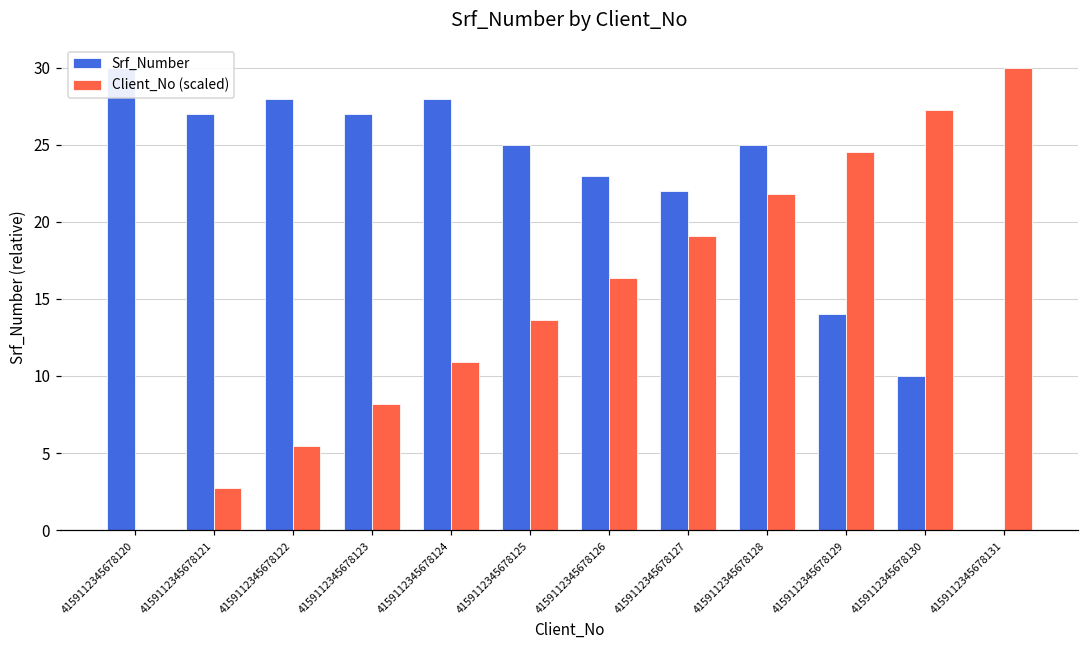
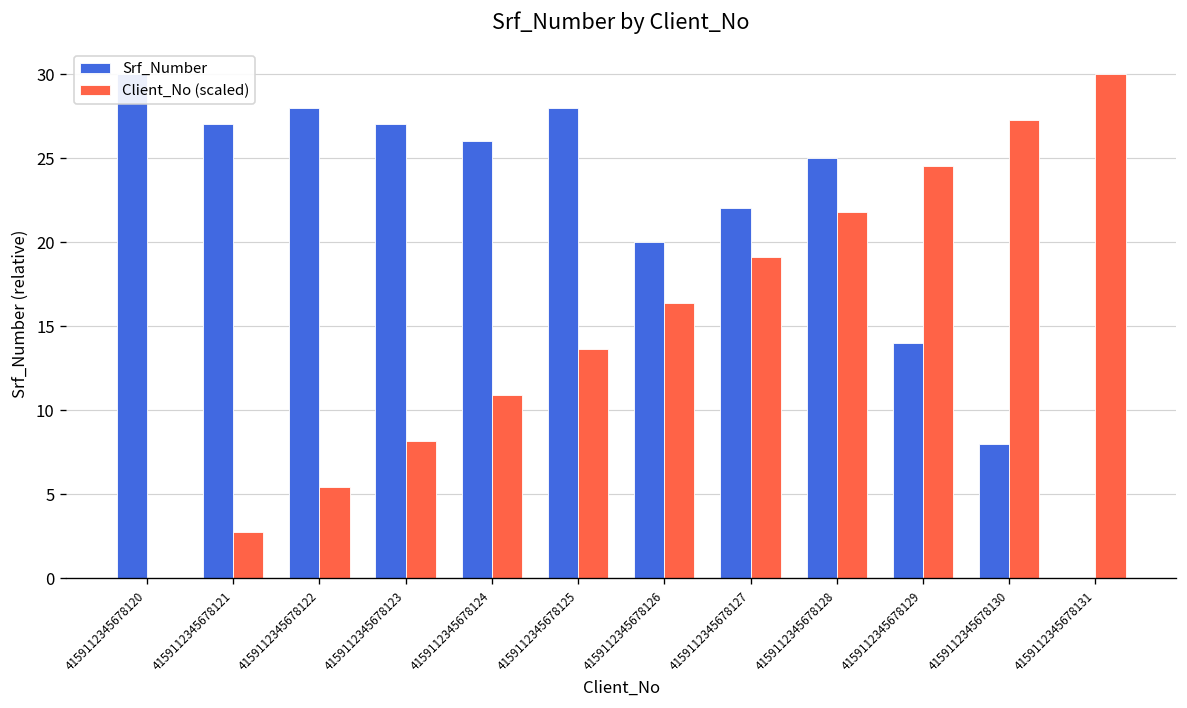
  {
    "Srf_Number": {
      "4159112345678121": 27.0,
      "4159112345678122": 28.0,
      "4159112345678123": 27.0,
-     "4159112345678124": 28.0,
-     "4159112345678125": 25.0,
-     "4159112345678126": 23.0,
+     "4159112345678124": 26.0,
+     "4159112345678125": 28.0,
+     "4159112345678126": 20.0,
      "4159112345678127": 22.0,
      "4159112345678128": 25.0,
      "4159112345678129": 14.0,
-     "4159112345678130": 10.0,
+     "4159112345678130": 8.0,
      "4159112345678131": 0.0
    },
    "Client_No (scaled)": {
      "4159112345678120": 0.0,
      "4159112345678121": 2.7,
      "4159112345678122": 5.5,
      "4159112345678123": 8.2,
      "4159112345678124": 10.9,
      "4159112345678125": 13.6,
      "4159112345678126": 16.4,
      "4159112345678127": 19.1,
      "4159112345678128": 21.8,
      "4159112345678129": 24.5,
      "4159112345678130": 27.3,
      "4159112345678131": 30.0
    }
  }
